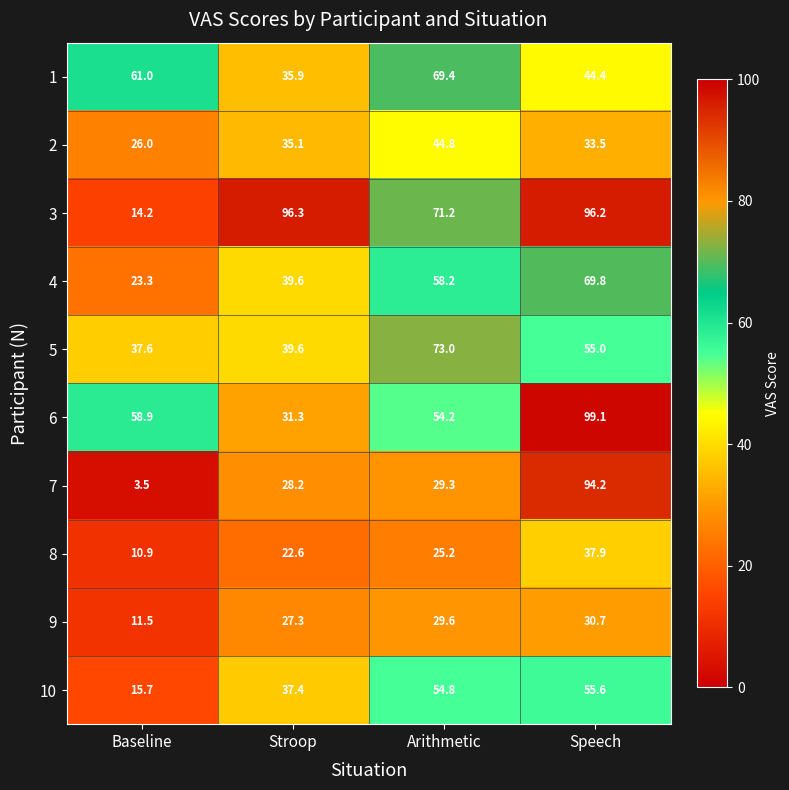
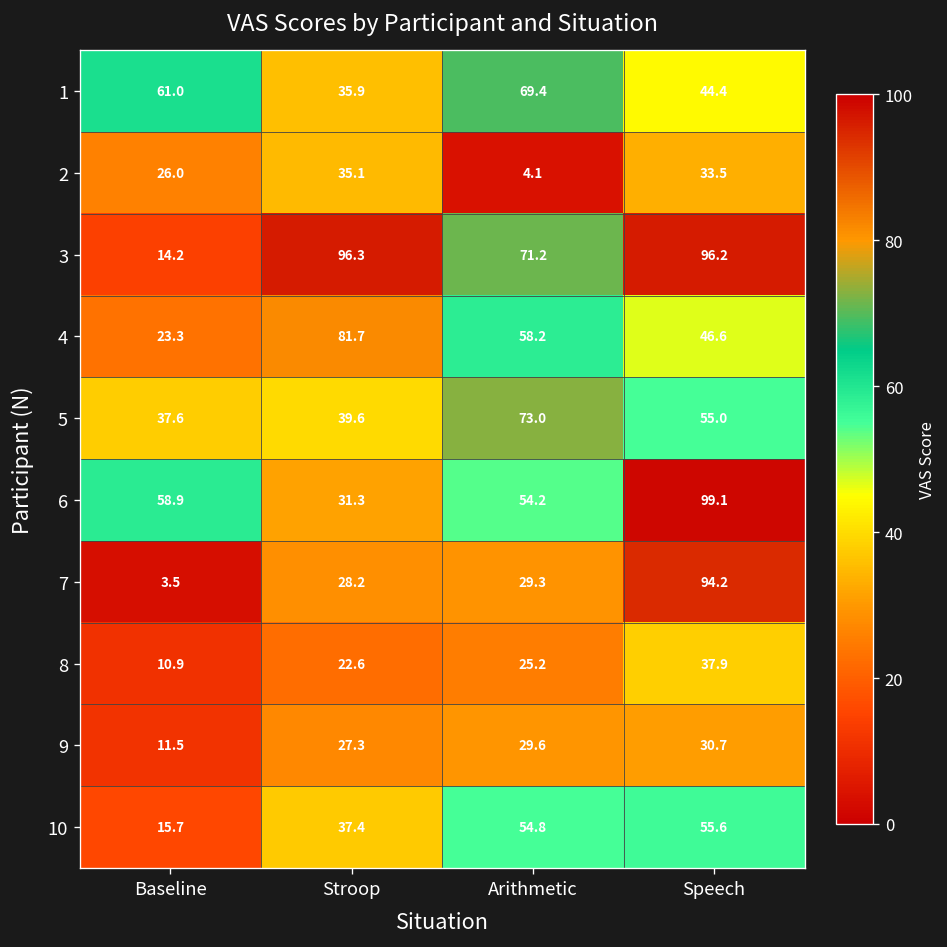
  {
    "1": {
      "Baseline": 61.0,
      "Stroop": 35.9,
      "Arithmetic": 69.4,
      "Speech": 44.4
    },
    "2": {
      "Baseline": 26.0,
      "Stroop": 35.1,
-     "Arithmetic": 44.8,
+     "Arithmetic": 4.1,
      "Speech": 33.5
    },
    "3": {
      "Baseline": 14.2,
      "Stroop": 96.3,
      "Arithmetic": 71.2,
      "Speech": 96.2
    },
    "4": {
      "Baseline": 23.3,
-     "Stroop": 39.6,
+     "Stroop": 81.7,
      "Arithmetic": 58.2,
-     "Speech": 69.8
+     "Speech": 46.6
    },
    "5": {
      "Baseline": 37.6,
      "Stroop": 39.6,
      "Arithmetic": 73.0,
      "Speech": 55.0
    },
    "6": {
      "Baseline": 58.9,
      "Stroop": 31.3,
      "Arithmetic": 54.2,
      "Speech": 99.1
    },
    "7": {
      "Baseline": 3.5,
      "Stroop": 28.2,
      "Arithmetic": 29.3,
      "Speech": 94.2
    },
    "8": {
      "Baseline": 10.9,
      "Stroop": 22.6,
      "Arithmetic": 25.2,
      "Speech": 37.9
    },
    "9": {
      "Baseline": 11.5,
      "Stroop": 27.3,
      "Arithmetic": 29.6,
      "Speech": 30.7
    },
    "10": {
      "Baseline": 15.7,
      "Stroop": 37.4,
      "Arithmetic": 54.8,
      "Speech": 55.6
    }
  }
